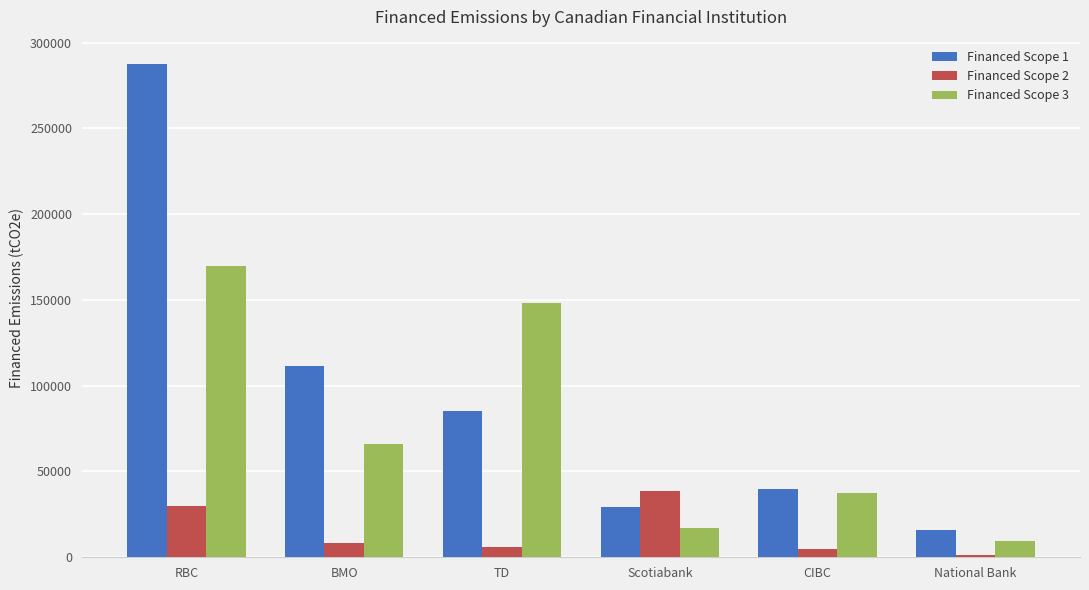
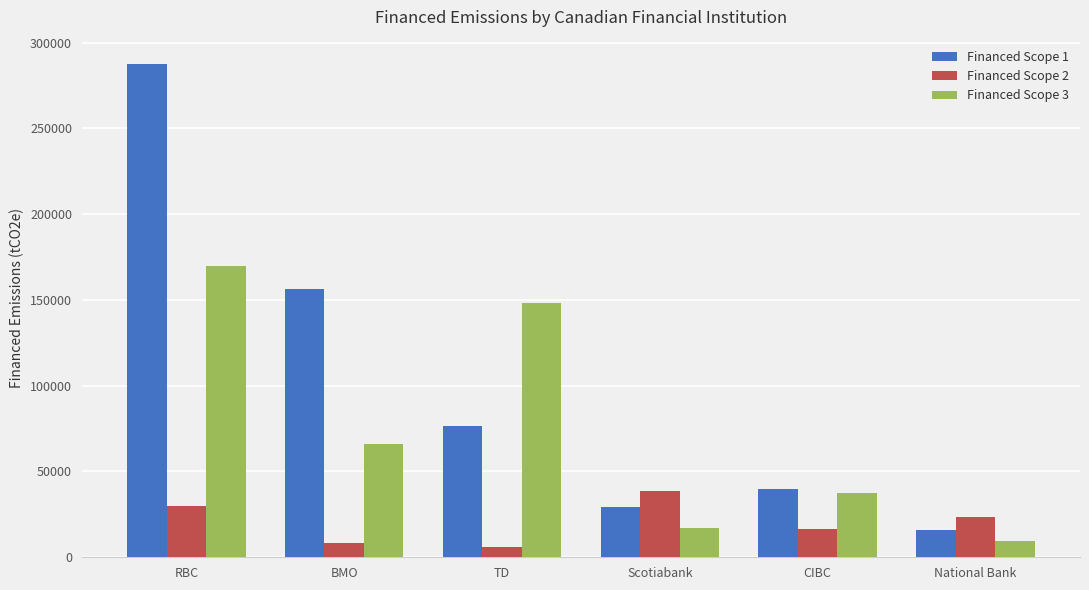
  {
    "Financed Scope 1": {
      "RBC": 287000,
-     "BMO": 111000,
-     "TD": 85000,
+     "BMO": 157000,
+     "TD": 77000,
      "Scotiabank": 29000,
      "CIBC": 40000,
      "National Bank": 16000
    },
    "Financed Scope 2": {
      "RBC": 30000,
      "BMO": 8000,
      "TD": 6000,
      "Scotiabank": 38000,
-     "CIBC": 5000,
-     "National Bank": 1000
+     "CIBC": 17000,
+     "National Bank": 24000
    },
    "Financed Scope 3": {
      "RBC": 170000,
      "BMO": 66000,
      "TD": 148000,
      "Scotiabank": 17000,
      "CIBC": 37000,
      "National Bank": 9000
    }
  }
